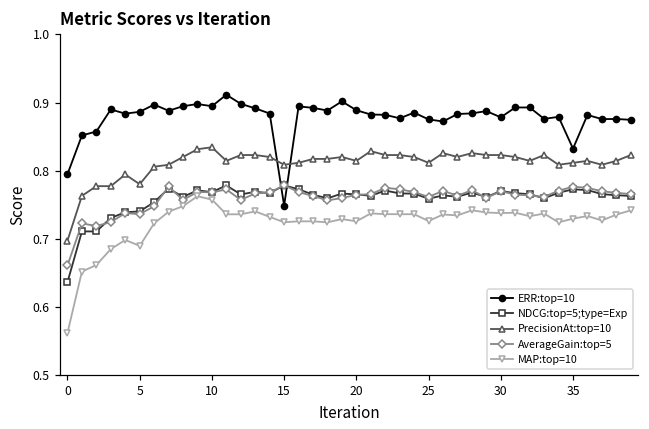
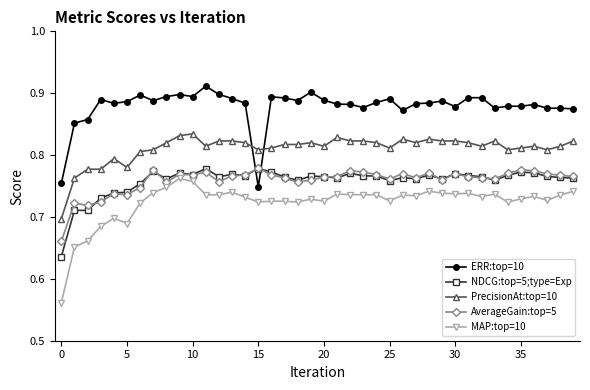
  {
    "ERR:top=10": {
-     "0": 0.79,
+     "0": 0.75,
      "5": 0.89,
      "10": 0.89,
      "15": 0.75,
      "20": 0.89,
-     "25": 0.88,
+     "25": 0.89,
      "30": 0.88,
-     "35": 0.83
+     "35": 0.88
    }
  }
